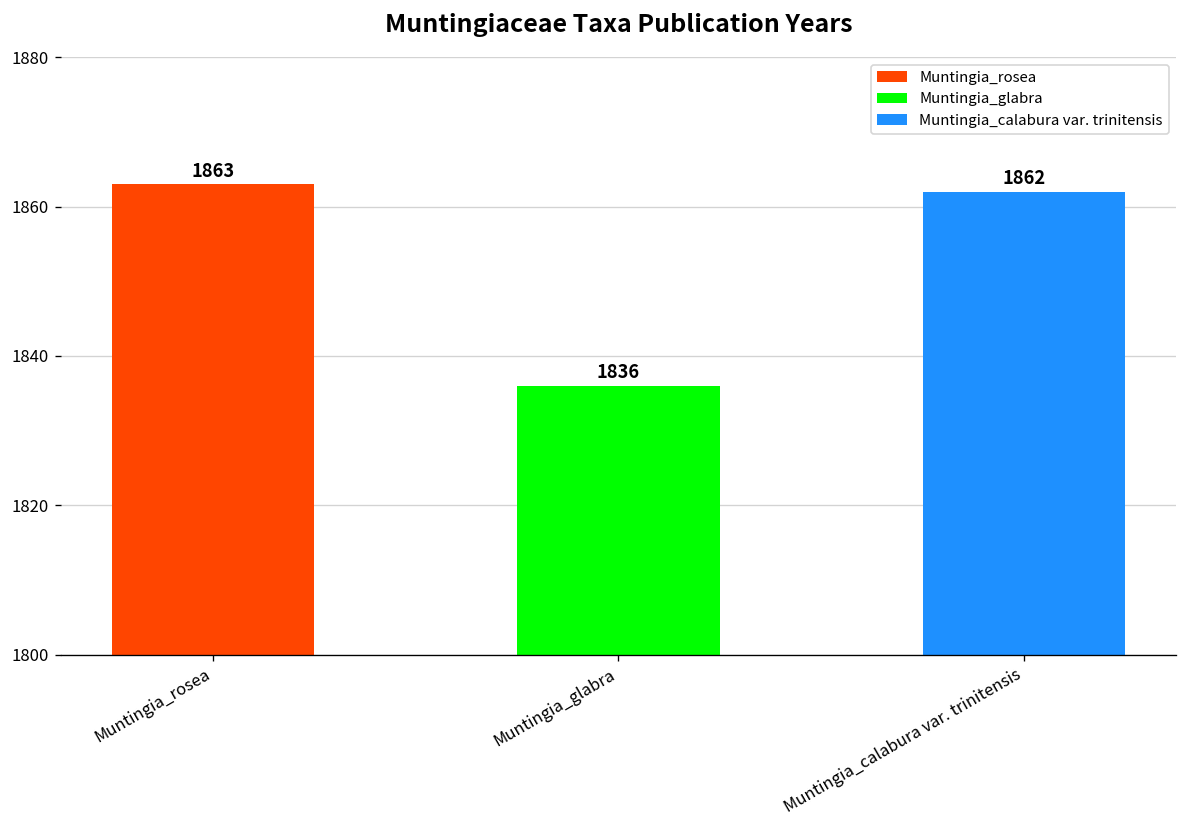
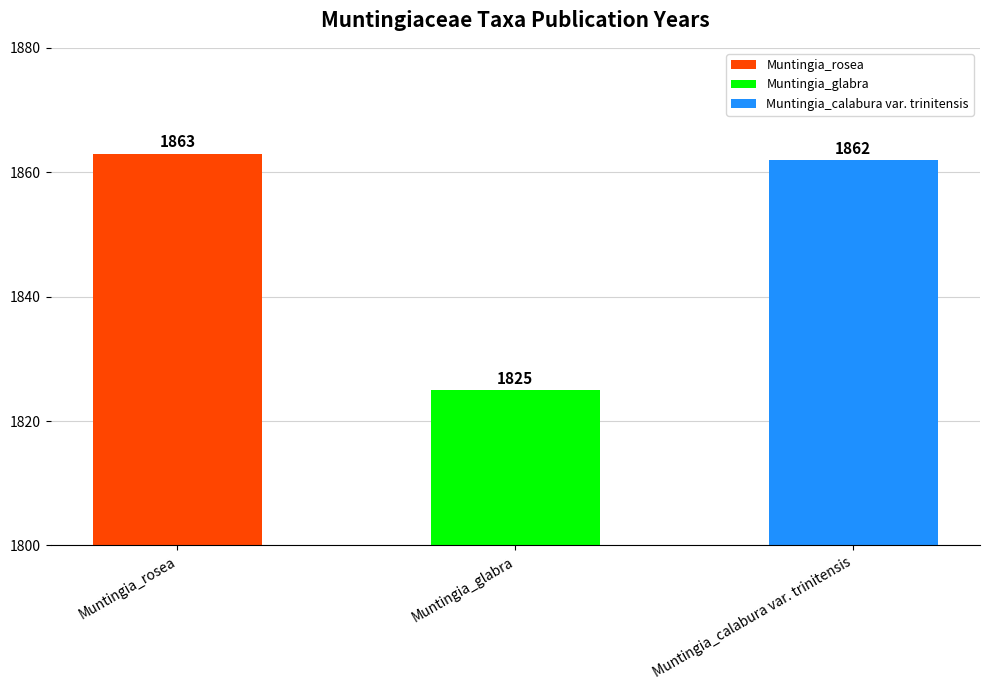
  {
    "Muntingia_rosea": 1863,
-   "Muntingia_glabra": 1836,
+   "Muntingia_glabra": 1825,
    "Muntingia_calabura var. trinitensis": 1862
  }
